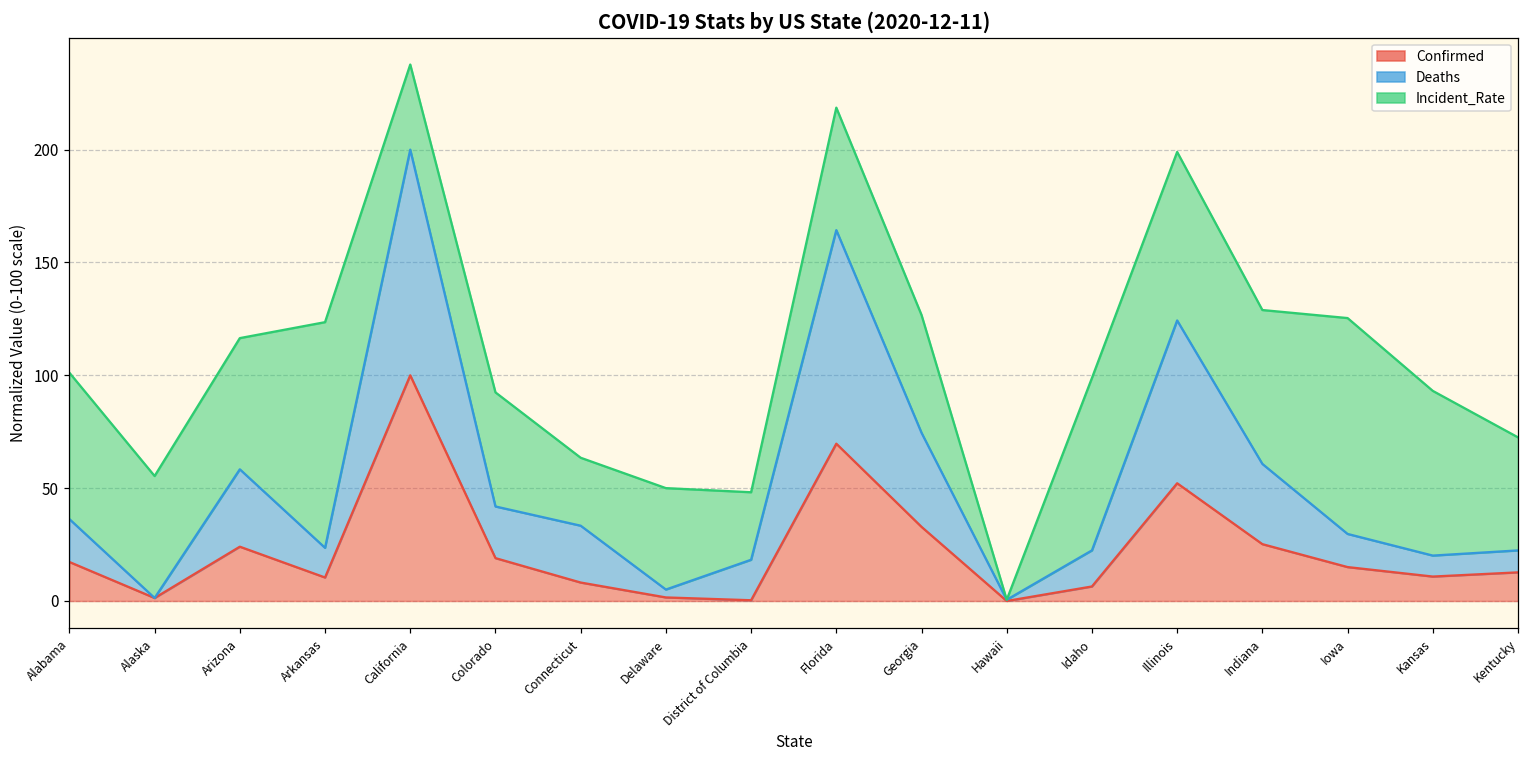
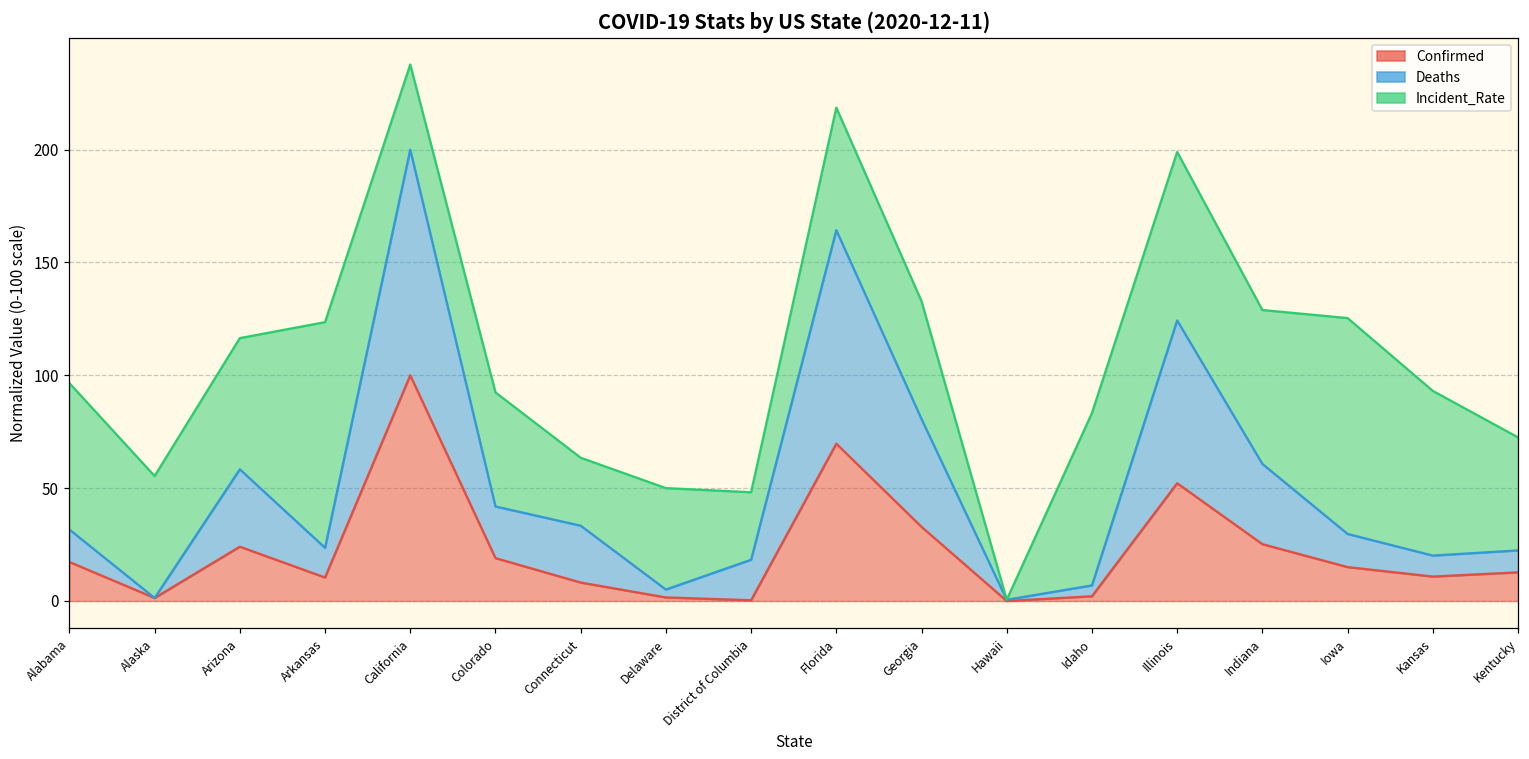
  {
    "Confirmed": {
      "Alabama": 17,
      "Arizona": 24,
      "Arkansas": 10,
      "California": 100,
      "Colorado": 19,
      "Connecticut": 8,
      "Delaware": 2,
      "District of Columbia": 0,
      "Florida": 70,
      "Georgia": 33,
-     "Idaho": 6,
+     "Idaho": 2,
      "Illinois": 52,
      "Indiana": 25,
      "Iowa": 15,
      "Kansas": 11,
      "Kentucky": 13
    },
    "Deaths": {
-     "Alabama": 19,
+     "Alabama": 14,
      "Arizona": 34,
      "Arkansas": 13,
      "California": 100,
      "Colorado": 23,
      "Connecticut": 25,
      "Delaware": 3,
      "District of Columbia": 18,
      "Florida": 95,
-     "Georgia": 42,
-     "Idaho": 16,
+     "Georgia": 48,
+     "Idaho": 5,
      "Illinois": 72,
      "Indiana": 36,
      "Iowa": 15,
      "Kansas": 9,
      "Kentucky": 10
    },
    "Incident_Rate": {
      "Alabama": 65,
      "Alaska": 54,
      "Arizona": 58,
      "Arkansas": 100,
      "California": 38,
      "Colorado": 51,
      "Connecticut": 30,
      "Delaware": 45,
      "District of Columbia": 30,
      "Florida": 54,
      "Georgia": 52,
      "Idaho": 76,
      "Illinois": 75,
      "Indiana": 68,
      "Iowa": 96,
      "Kansas": 73,
      "Kentucky": 50
    }
  }
